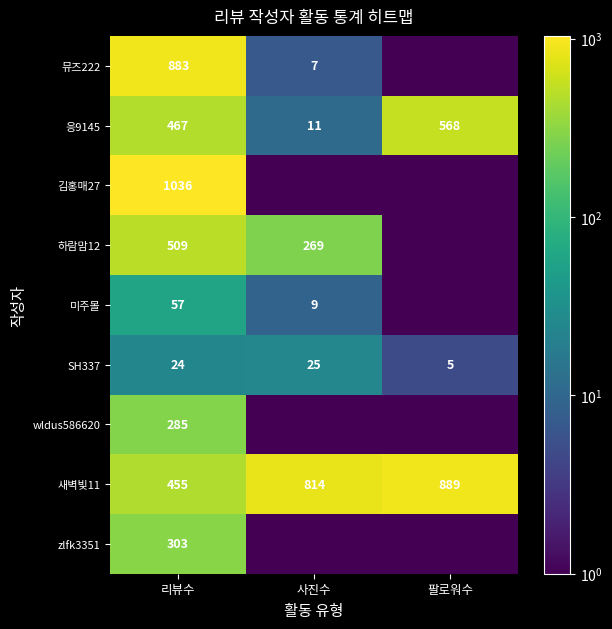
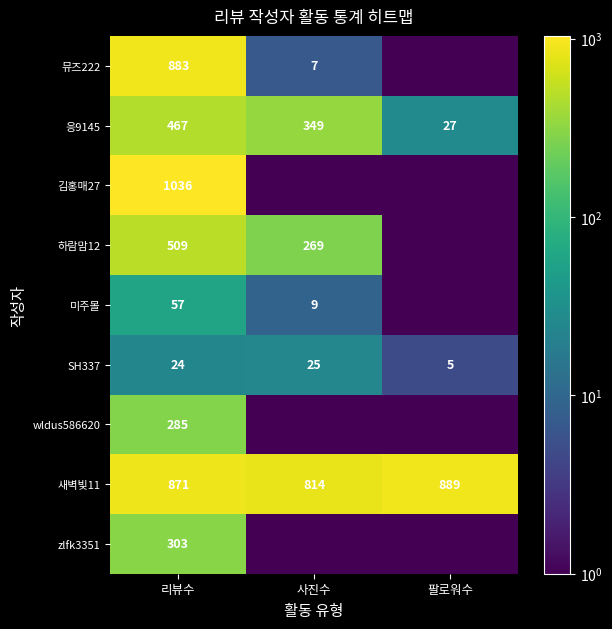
  {
    "뮤즈222": {
      "리뷰수": 883,
      "사진수": 7
    },
    "응9145": {
      "리뷰수": 467,
-     "사진수": 11,
-     "팔로워수": 568
+     "사진수": 349,
+     "팔로워수": 27
    },
    "김홍매27": {
      "리뷰수": 1036
    },
    "하람맘12": {
      "리뷰수": 509,
      "사진수": 269
    },
    "미주몰": {
      "리뷰수": 57,
      "사진수": 9
    },
    "SH337": {
      "리뷰수": 24,
      "사진수": 25,
      "팔로워수": 5
    },
    "wldus586620": {
      "리뷰수": 285
    },
    "새벽빛11": {
-     "리뷰수": 455,
+     "리뷰수": 871,
      "사진수": 814,
      "팔로워수": 889
    },
    "zlfk3351": {
      "리뷰수": 303
    }
  }
